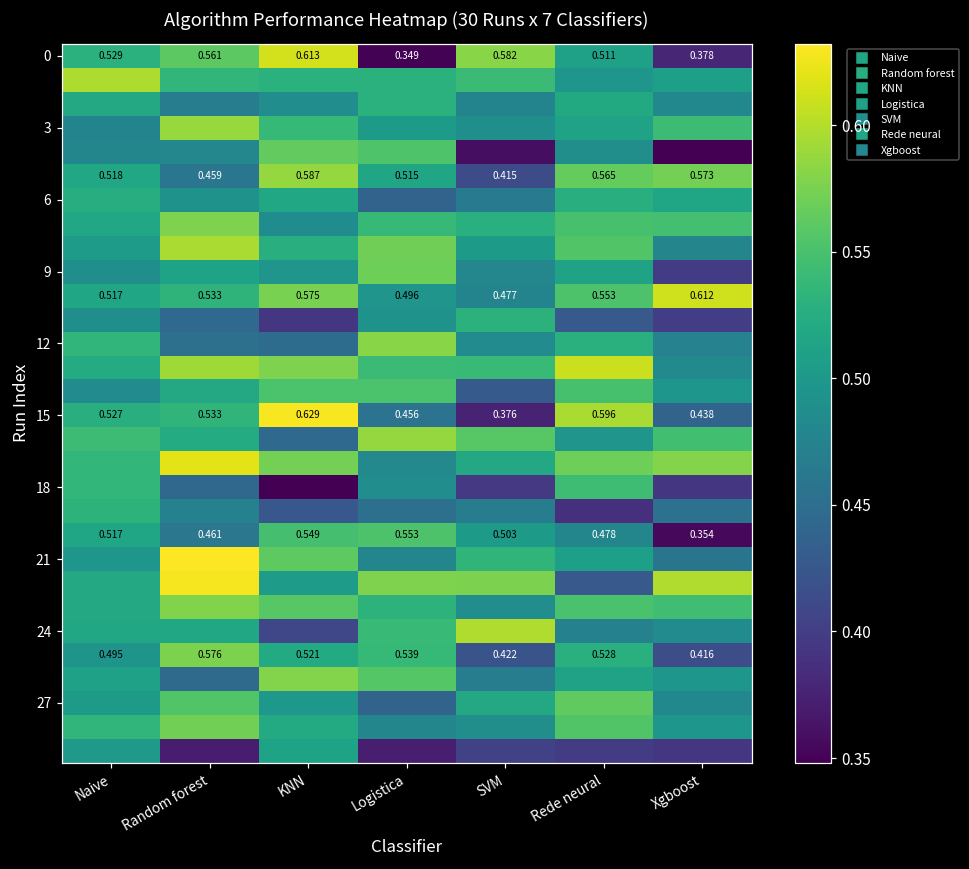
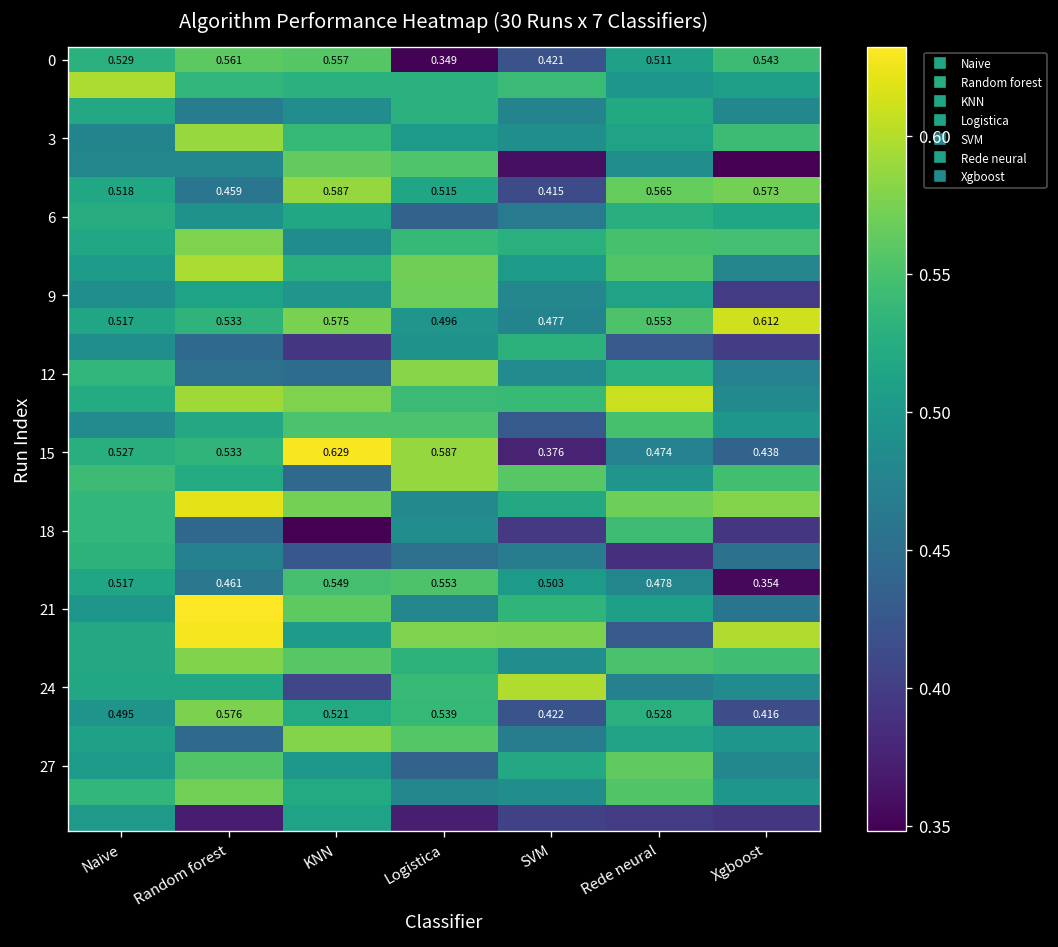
  {
    "0": {
      "Naive": 0.529,
      "Random forest": 0.561,
-     "KNN": 0.613,
+     "KNN": 0.557,
      "Logistica": 0.349,
-     "SVM": 0.582,
+     "SVM": 0.421,
      "Rede neural": 0.511,
-     "Xgboost": 0.378
+     "Xgboost": 0.543
    },
    "15": {
      "Naive": 0.527,
      "Random forest": 0.533,
      "KNN": 0.629,
-     "Logistica": 0.456,
+     "Logistica": 0.587,
      "SVM": 0.376,
-     "Rede neural": 0.596,
+     "Rede neural": 0.474,
      "Xgboost": 0.438
    }
  }
